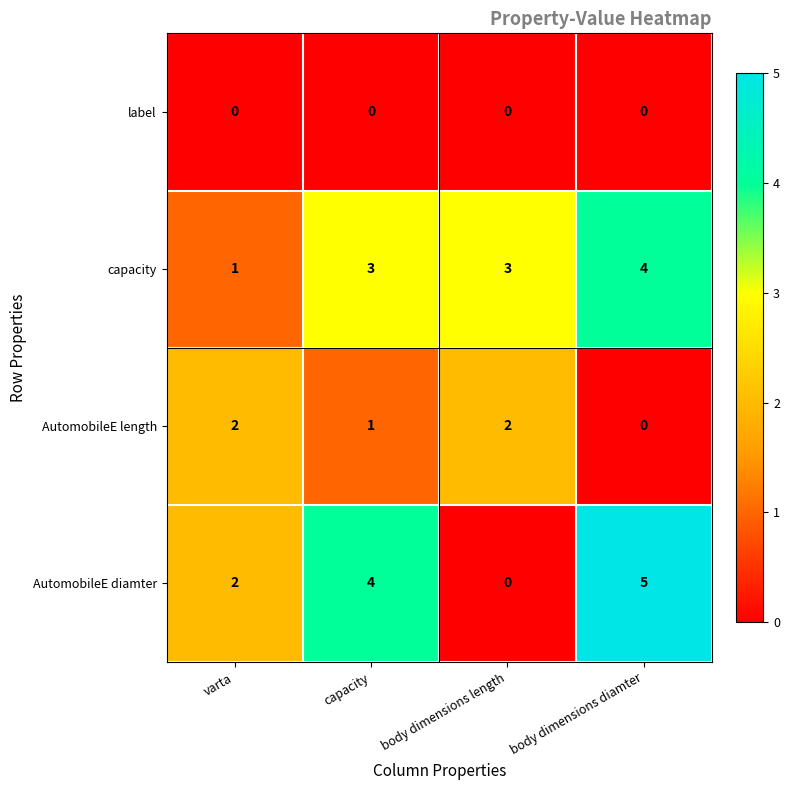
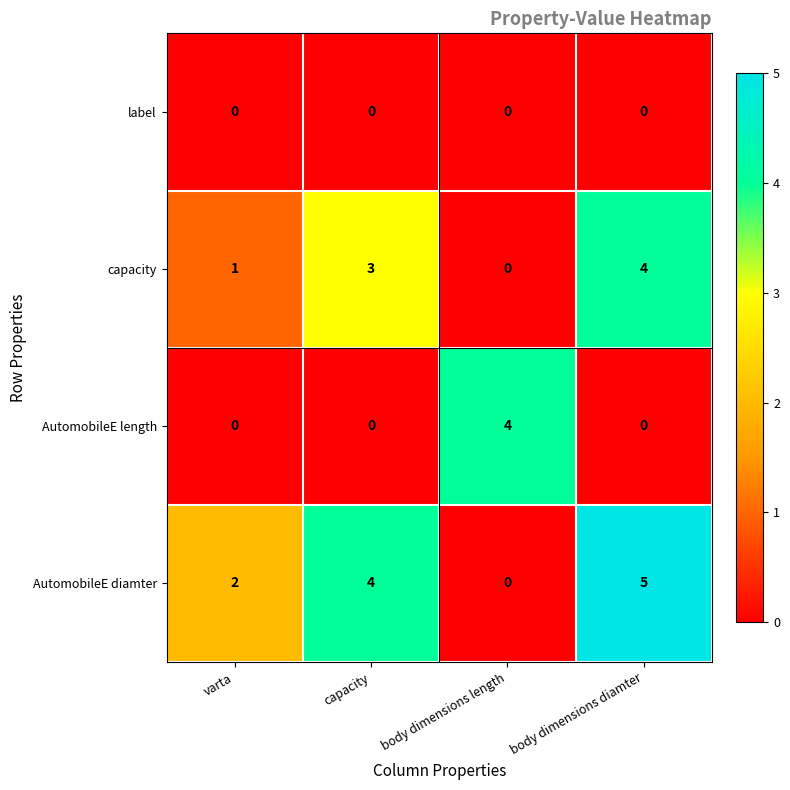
  {
    "label": {
      "varta": 0,
      "capacity": 0,
      "body dimensions length": 0,
      "body dimensions diamter": 0
    },
    "capacity": {
      "varta": 1,
      "capacity": 3,
-     "body dimensions length": 3,
+     "body dimensions length": 0,
      "body dimensions diamter": 4
    },
    "AutomobileE length": {
-     "varta": 2,
-     "capacity": 1,
-     "body dimensions length": 2,
+     "varta": 0,
+     "capacity": 0,
+     "body dimensions length": 4,
      "body dimensions diamter": 0
    },
    "AutomobileE diamter": {
      "varta": 2,
      "capacity": 4,
      "body dimensions length": 0,
      "body dimensions diamter": 5
    }
  }
